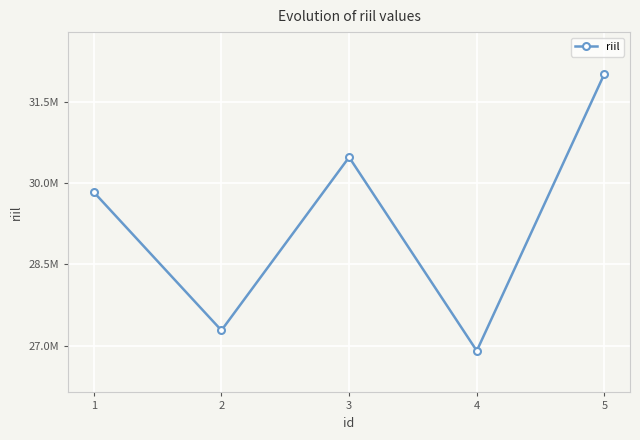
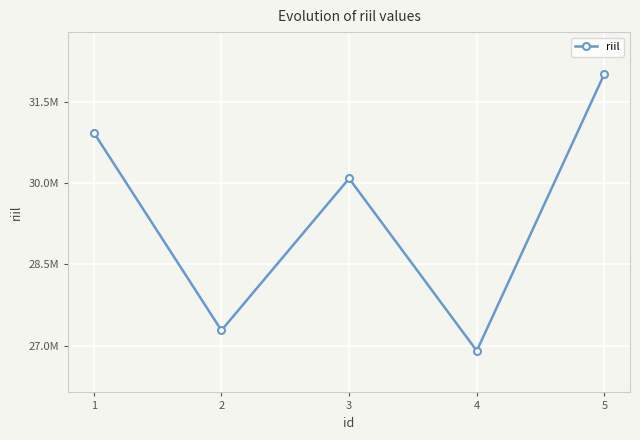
  {
-   "1": 29800000,
+   "1": 30900000,
    "2": 27300000,
-   "3": 30500000,
+   "3": 30100000,
    "4": 26900000,
    "5": 32000000
  }
